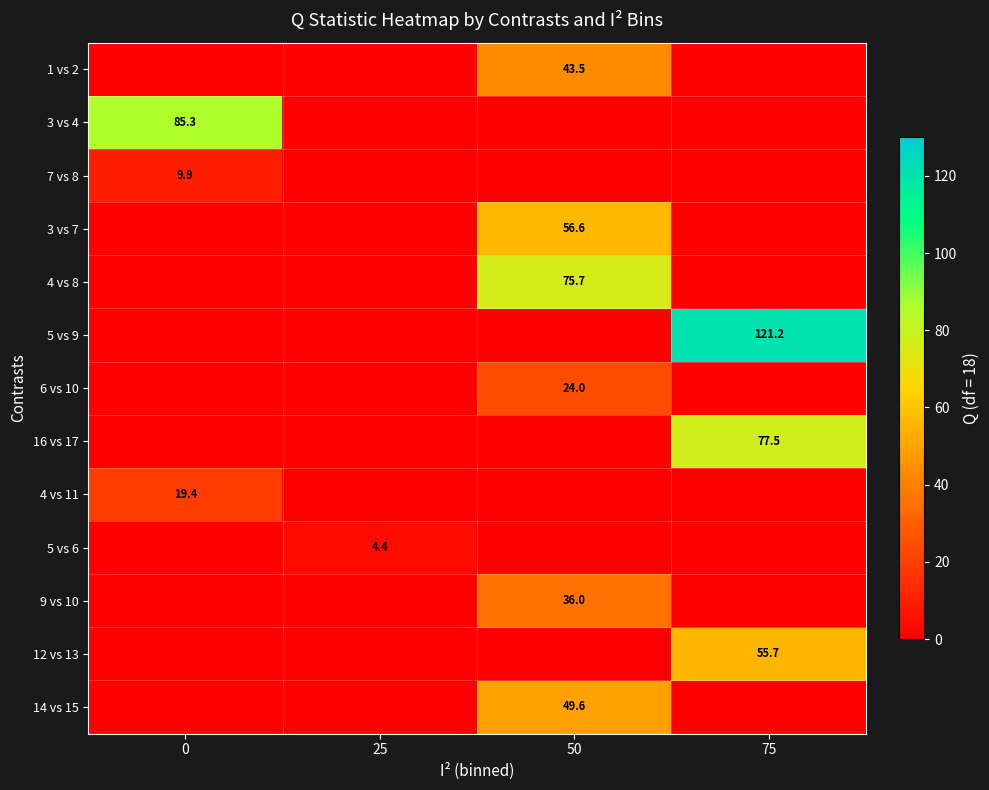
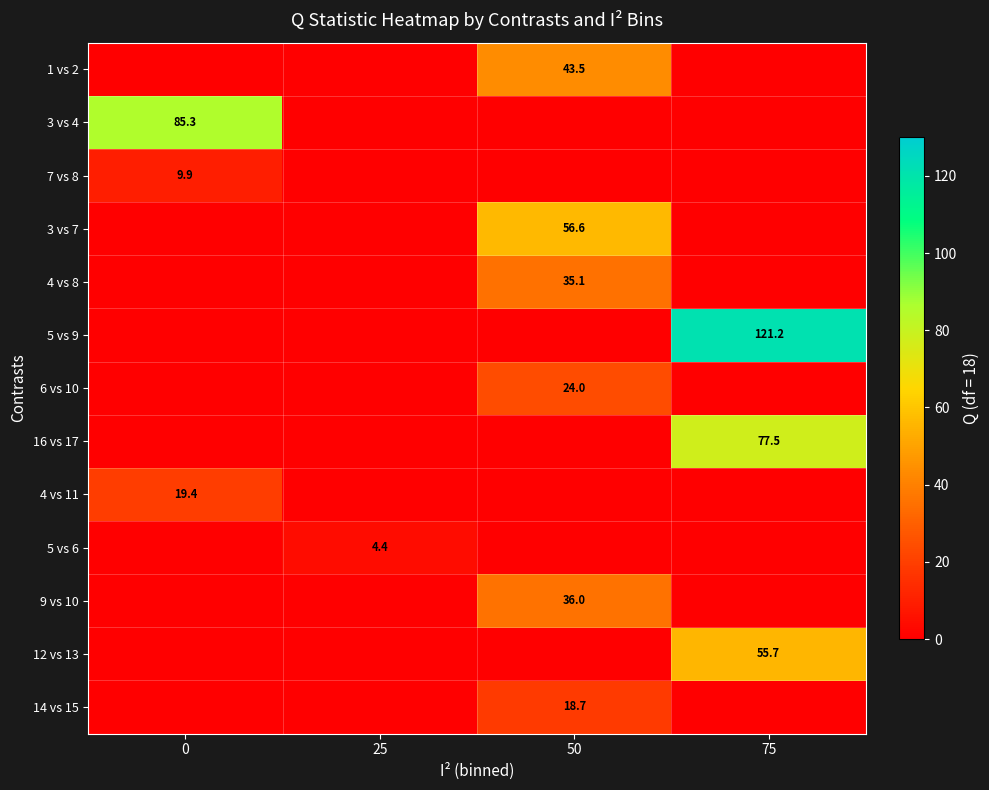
  {
    "1 vs 2": {
      "50": 43.5
    },
    "3 vs 4": {
      "0": 85.3
    },
    "7 vs 8": {
      "0": 9.9
    },
    "3 vs 7": {
      "50": 56.6
    },
    "4 vs 8": {
-     "50": 75.7
+     "50": 35.1
    },
    "5 vs 9": {
      "75": 121.2
    },
    "6 vs 10": {
      "50": 24.0
    },
    "16 vs 17": {
      "75": 77.5
    },
    "4 vs 11": {
      "0": 19.4
    },
    "5 vs 6": {
      "25": 4.4
    },
    "9 vs 10": {
      "50": 36.0
    },
    "12 vs 13": {
      "75": 55.7
    },
    "14 vs 15": {
-     "50": 49.6
+     "50": 18.7
    }
  }
